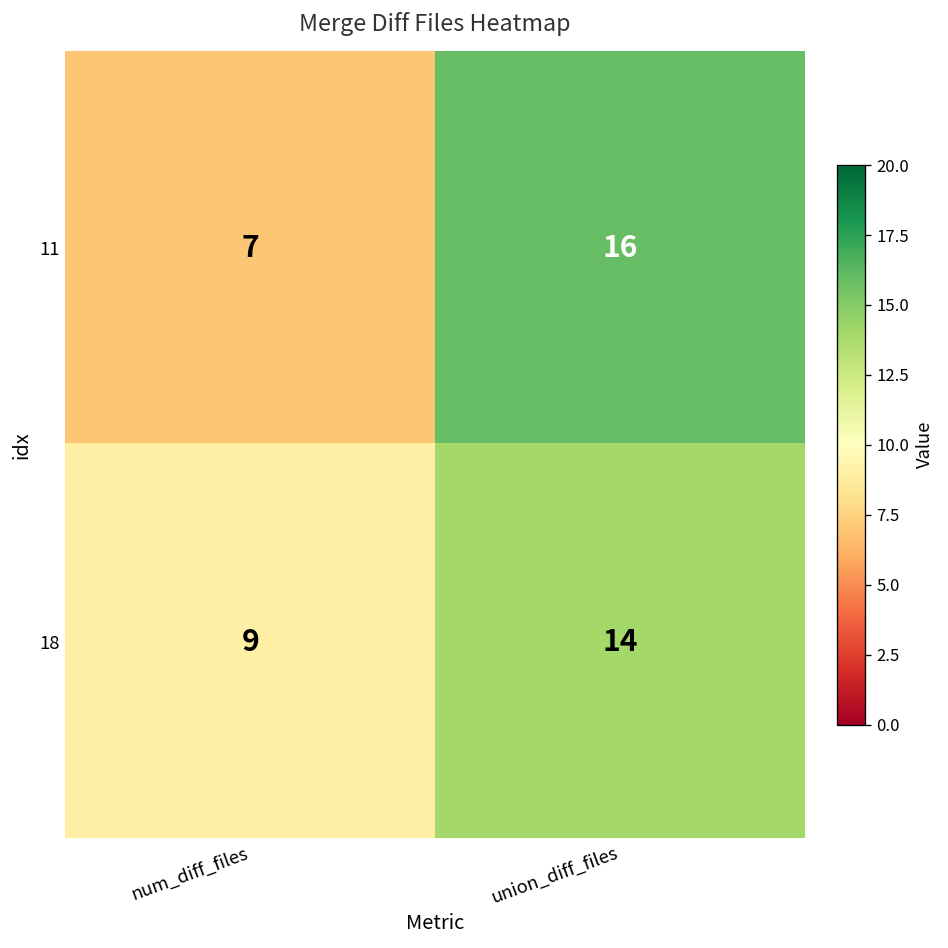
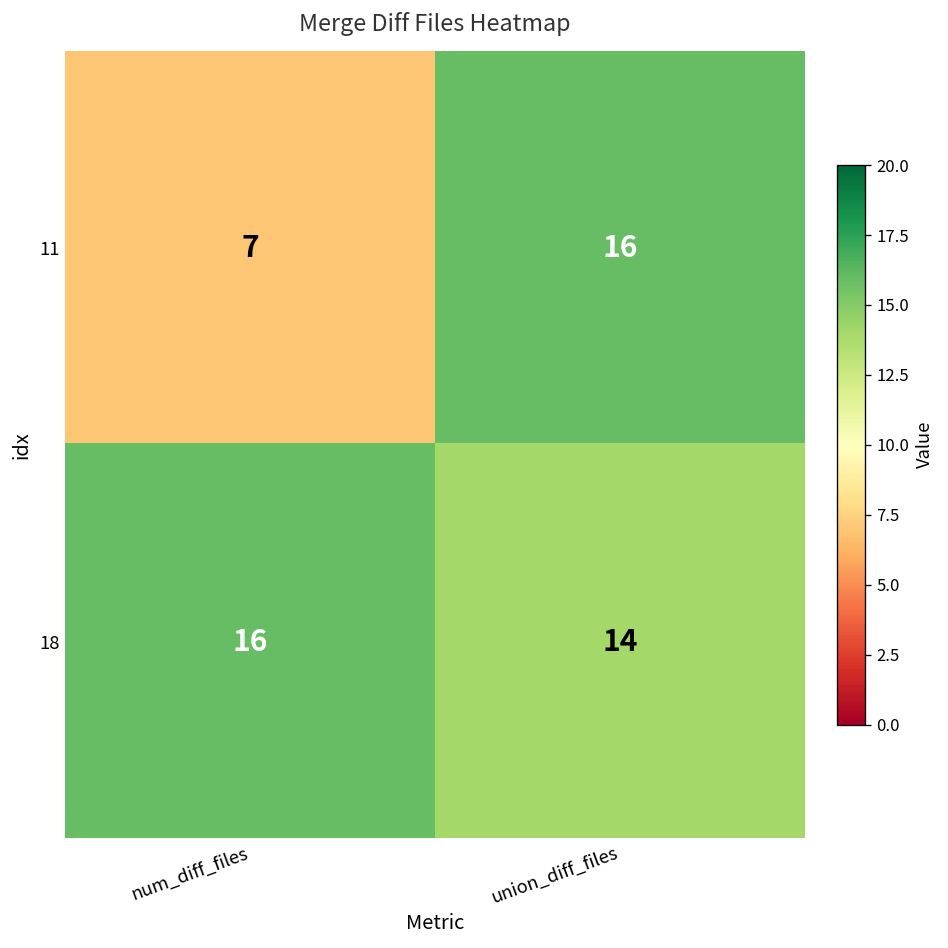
  {
    "11": {
      "num_diff_files": 7,
      "union_diff_files": 16
    },
    "18": {
-     "num_diff_files": 9,
+     "num_diff_files": 16,
      "union_diff_files": 14
    }
  }
